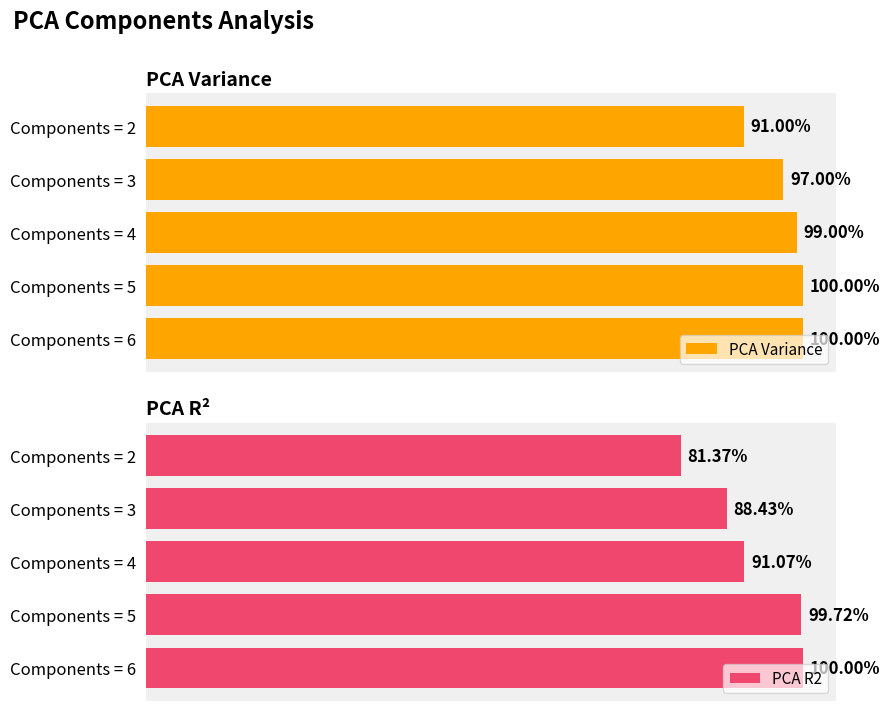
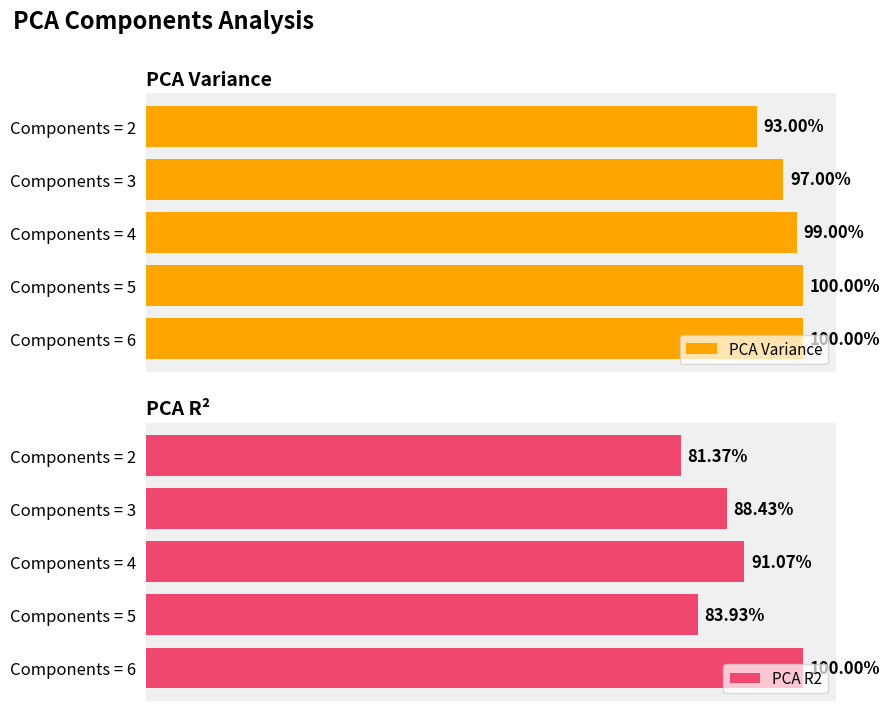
  {
    "PCA Variance": {
-     "Components = 2": "91.00%",
+     "Components = 2": "93.00%",
      "Components = 3": "97.00%",
      "Components = 4": "99.00%",
      "Components = 5": "100.00%"
    },
    "PCA R²": {
      "Components = 2": "81.37%",
      "Components = 3": "88.43%",
      "Components = 4": "91.07%",
-     "Components = 5": "99.72%"
+     "Components = 5": "83.93%"
    }
  }
